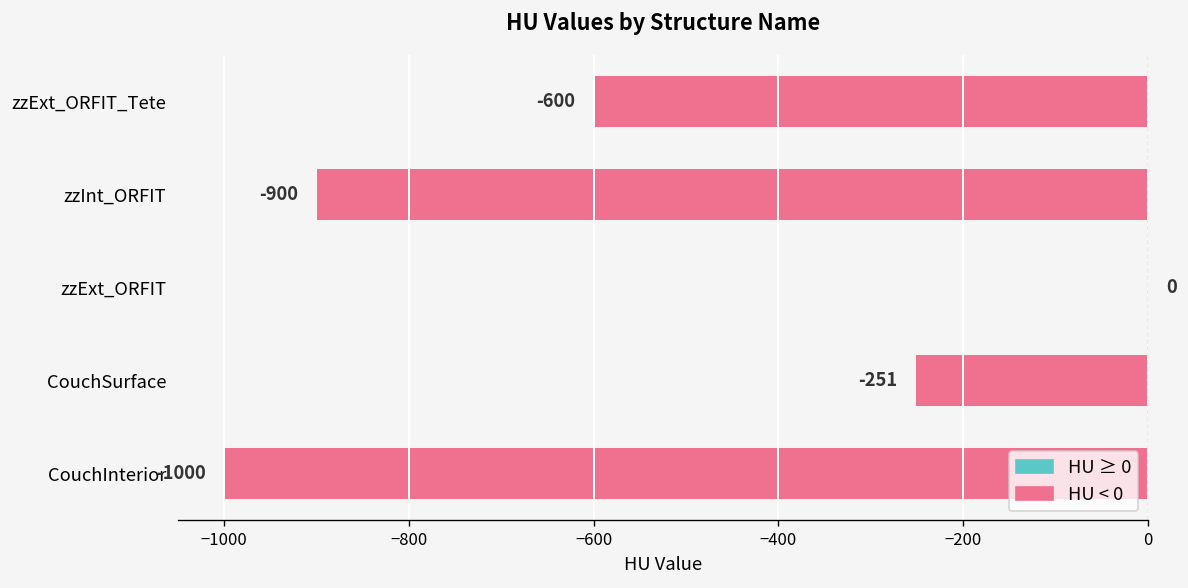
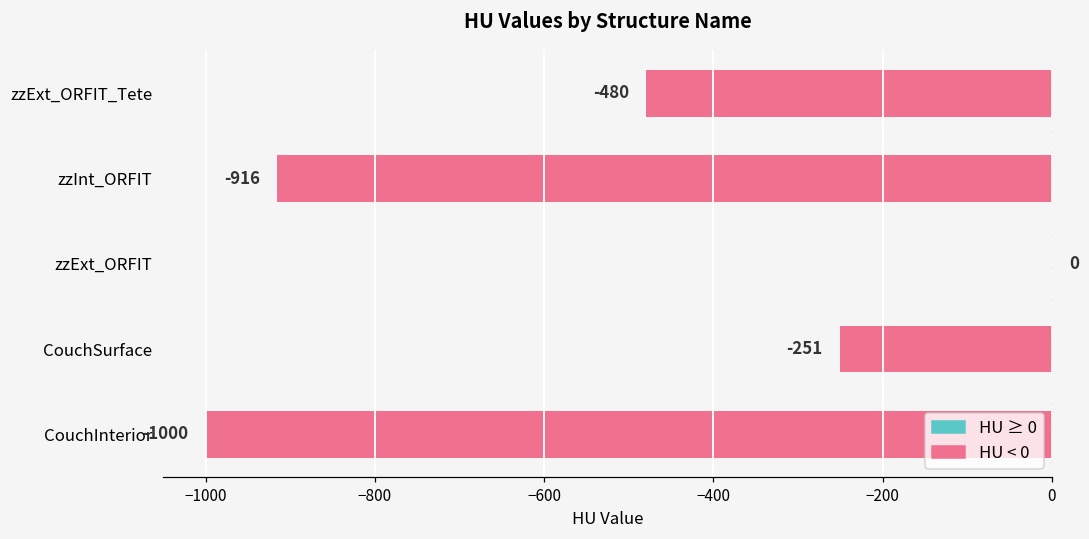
  {
-   "zzExt_ORFIT_Tete": -600,
-   "zzInt_ORFIT": -900,
+   "zzExt_ORFIT_Tete": -480,
+   "zzInt_ORFIT": -916,
    "zzExt_ORFIT": 0,
    "CouchSurface": -251,
    "CouchInterior": -1000
  }
